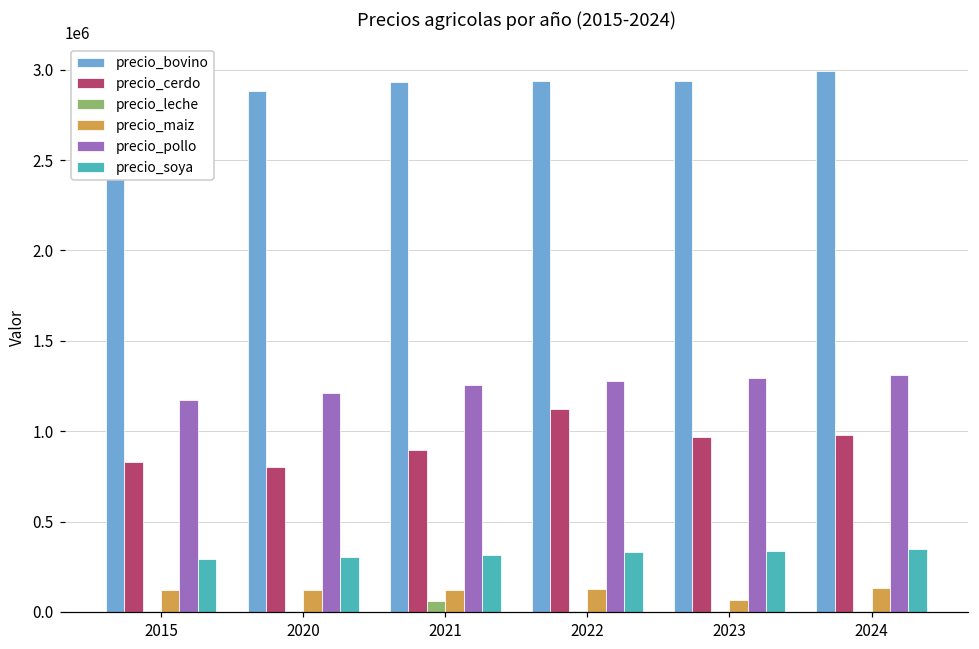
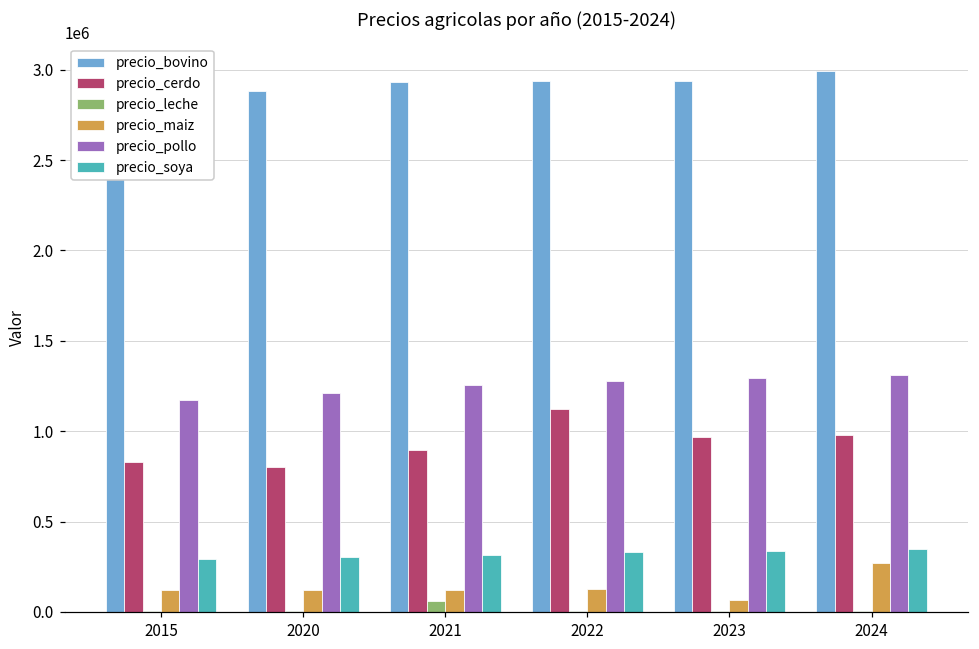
  {
    "precio_cerdo": {
      "2015": 830000,
      "2020": 800000,
      "2021": 900000,
      "2022": 1120000,
      "2023": 970000,
      "2024": 980000
    },
    "precio_leche": {
      "2021": 60000
    },
    "precio_maiz": {
      "2015": 120000,
      "2020": 120000,
      "2021": 120000,
      "2022": 130000,
      "2023": 70000,
-     "2024": 130000
+     "2024": 270000
    },
    "precio_pollo": {
      "2015": 1170000,
      "2020": 1210000,
      "2021": 1250000,
      "2022": 1280000,
      "2023": 1300000,
      "2024": 1310000
    }
  }
